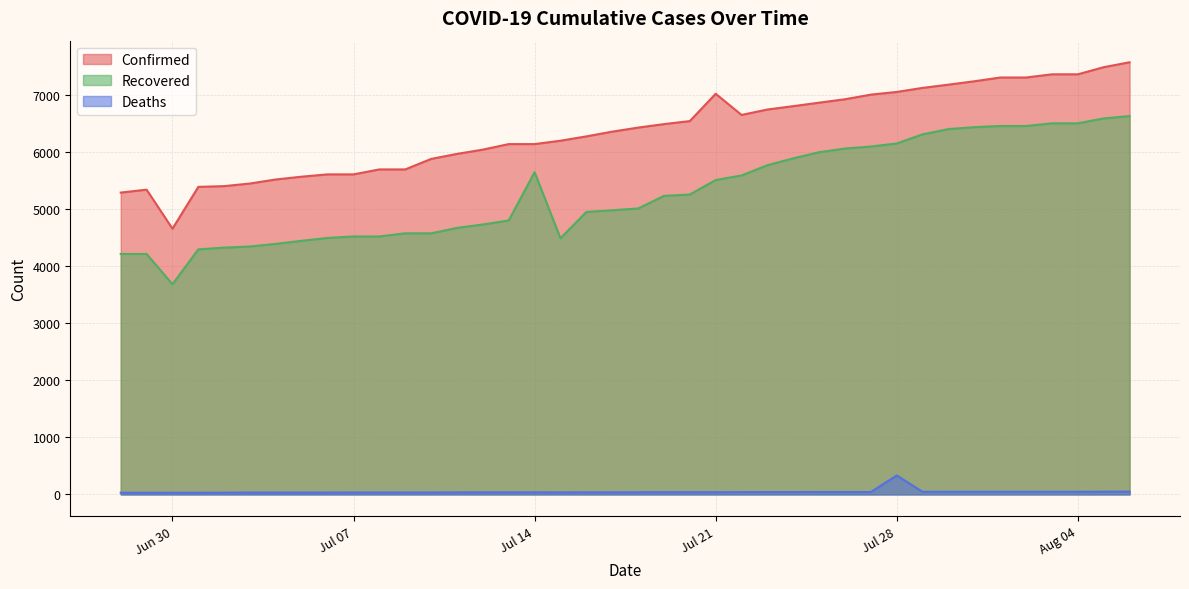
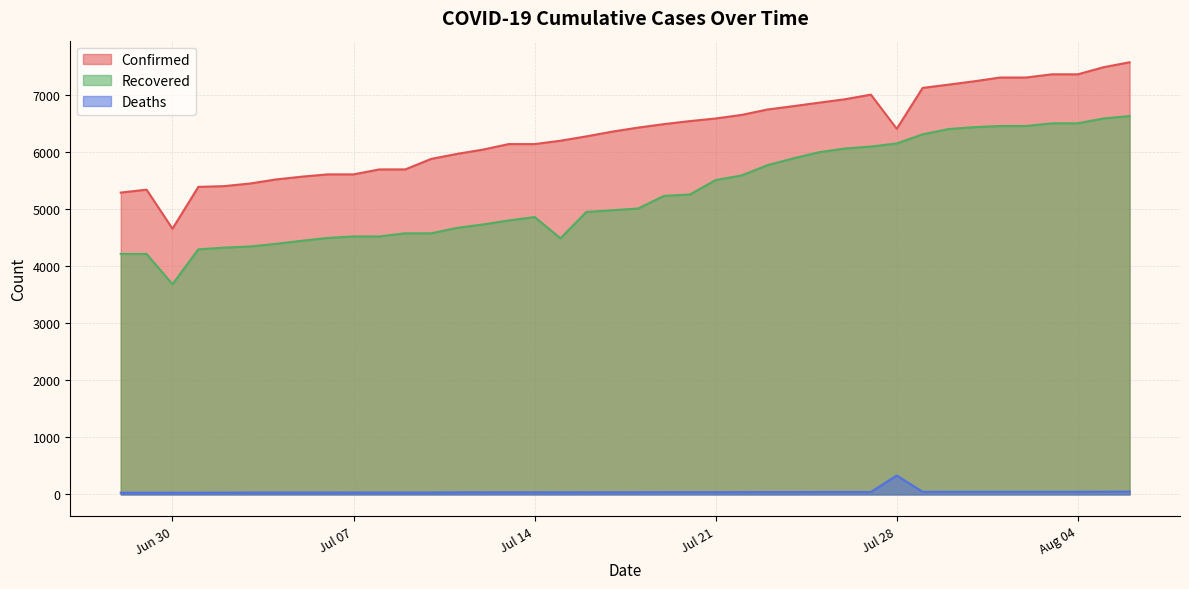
  {
    "Confirmed": {
      "Jun 30": 4700,
      "Jul 07": 5600,
      "Jul 14": 6100,
-     "Jul 21": 7000,
-     "Jul 28": 7100,
+     "Jul 21": 6600,
+     "Jul 28": 6400,
      "Aug 04": 7400
    },
    "Recovered": {
      "Jun 30": 3700,
      "Jul 07": 4500,
-     "Jul 14": 5600,
+     "Jul 14": 4900,
      "Jul 21": 5500,
      "Jul 28": 6200,
      "Aug 04": 6500
    },
    "Deaths": {
      "Jun 30": 0,
      "Jul 07": 0,
      "Jul 14": 0,
      "Jul 21": 0,
      "Jul 28": 300,
      "Aug 04": 0
    }
  }
